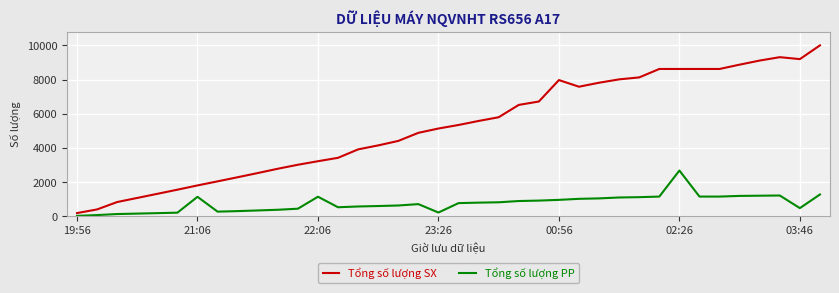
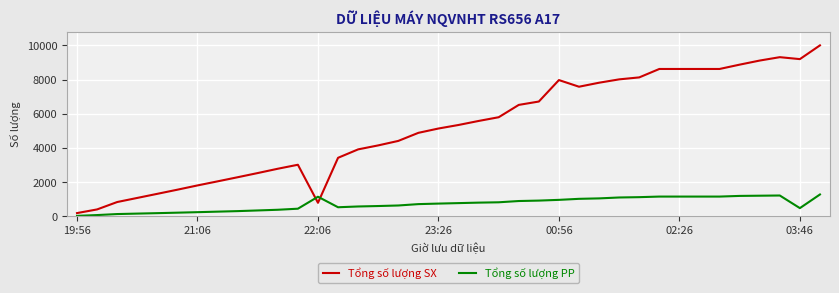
  {
    "Tổng số lượng SX": {
      "19:56": 200,
      "21:06": 1800,
-     "22:06": 3200,
+     "22:06": 800,
      "23:26": 5100,
      "00:56": 8000,
      "02:26": 8600,
      "03:46": 9200
    },
    "Tổng số lượng PP": {
      "19:56": 0,
-     "21:06": 1100,
+     "21:06": 200,
      "22:06": 1200,
-     "23:26": 200,
+     "23:26": 800,
      "00:56": 1000,
-     "02:26": 2700,
+     "02:26": 1200,
      "03:46": 500
    }
  }
